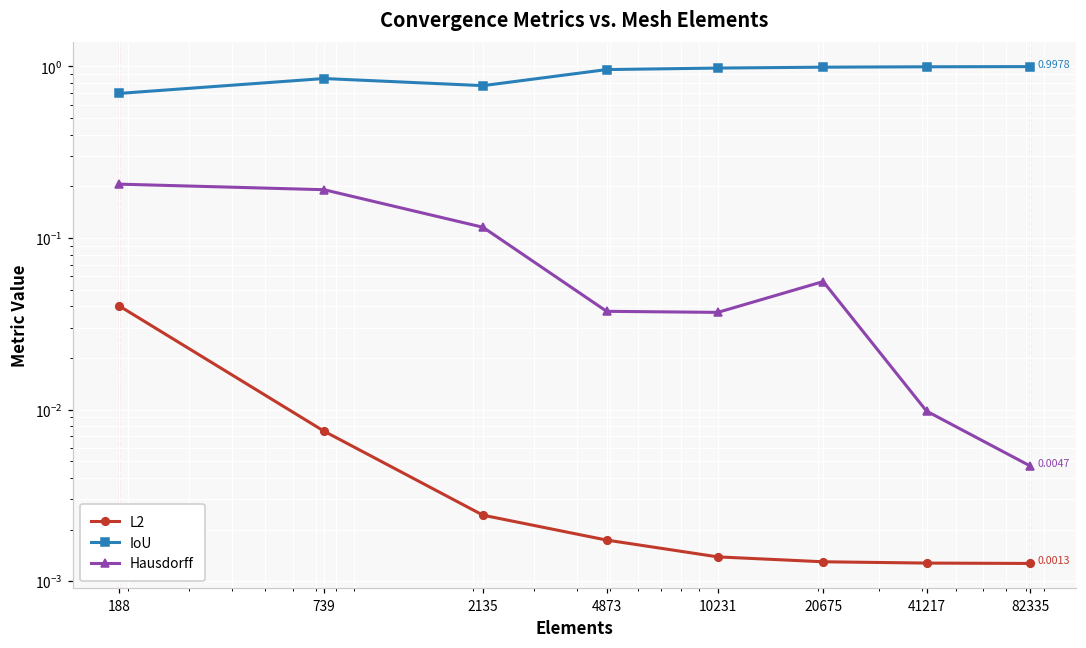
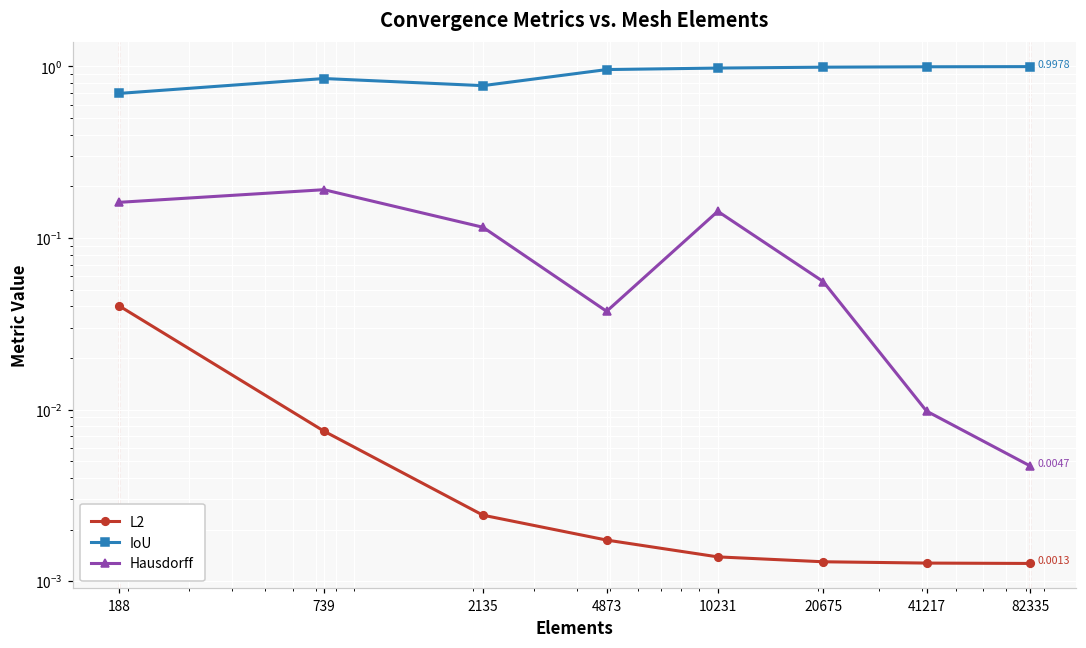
  {
    "L2": {
      "82335": 0.0013
    },
    "IoU": {
      "82335": 0.9978
    },
    "Hausdorff": {
-     "188": 0.21,
+     "188": 0.16,
      "739": 0.19,
      "2135": 0.12,
      "4873": 0.037,
-     "10231": 0.037,
+     "10231": 0.14,
      "20675": 0.056,
      "41217": 0.010
    }
  }
